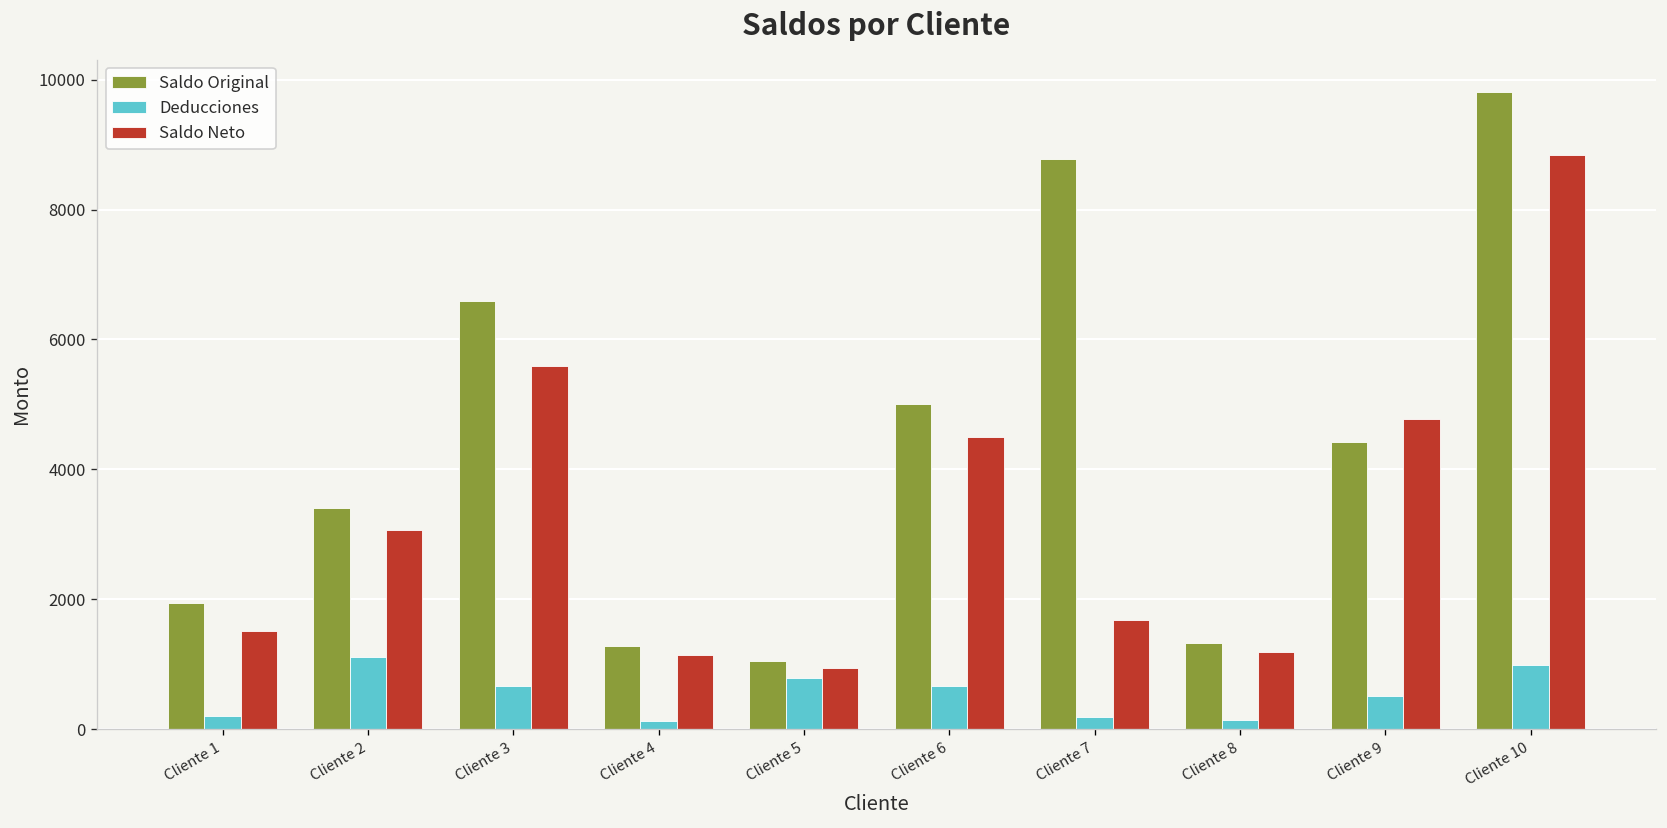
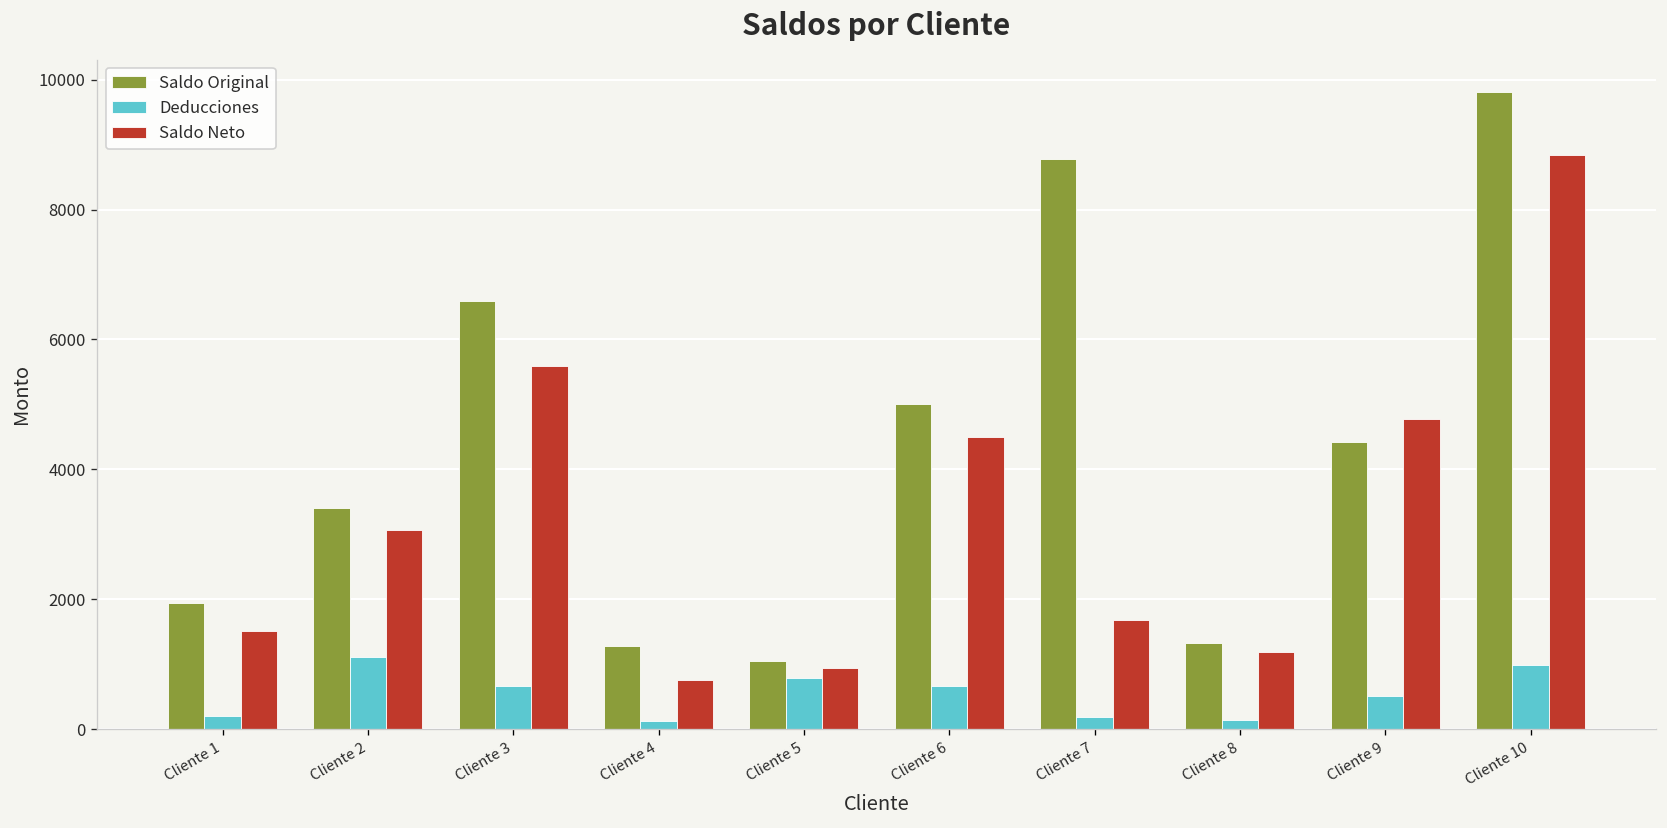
  {
    "Saldo Original": {
      "Cliente 1": 1900,
      "Cliente 2": 3400,
      "Cliente 3": 6600,
      "Cliente 4": 1300,
      "Cliente 5": 1000,
      "Cliente 6": 5000,
      "Cliente 7": 8800,
      "Cliente 8": 1300,
      "Cliente 9": 4400,
      "Cliente 10": 9800
    },
    "Deducciones": {
      "Cliente 1": 200,
      "Cliente 2": 1100,
      "Cliente 3": 700,
      "Cliente 4": 100,
      "Cliente 5": 800,
      "Cliente 6": 700,
      "Cliente 7": 200,
      "Cliente 8": 100,
      "Cliente 9": 500,
      "Cliente 10": 1000
    },
    "Saldo Neto": {
      "Cliente 1": 1500,
      "Cliente 2": 3100,
      "Cliente 3": 5600,
-     "Cliente 4": 1100,
+     "Cliente 4": 800,
      "Cliente 5": 900,
      "Cliente 6": 4500,
      "Cliente 7": 1700,
      "Cliente 8": 1200,
      "Cliente 9": 4800,
      "Cliente 10": 8800
    }
  }
